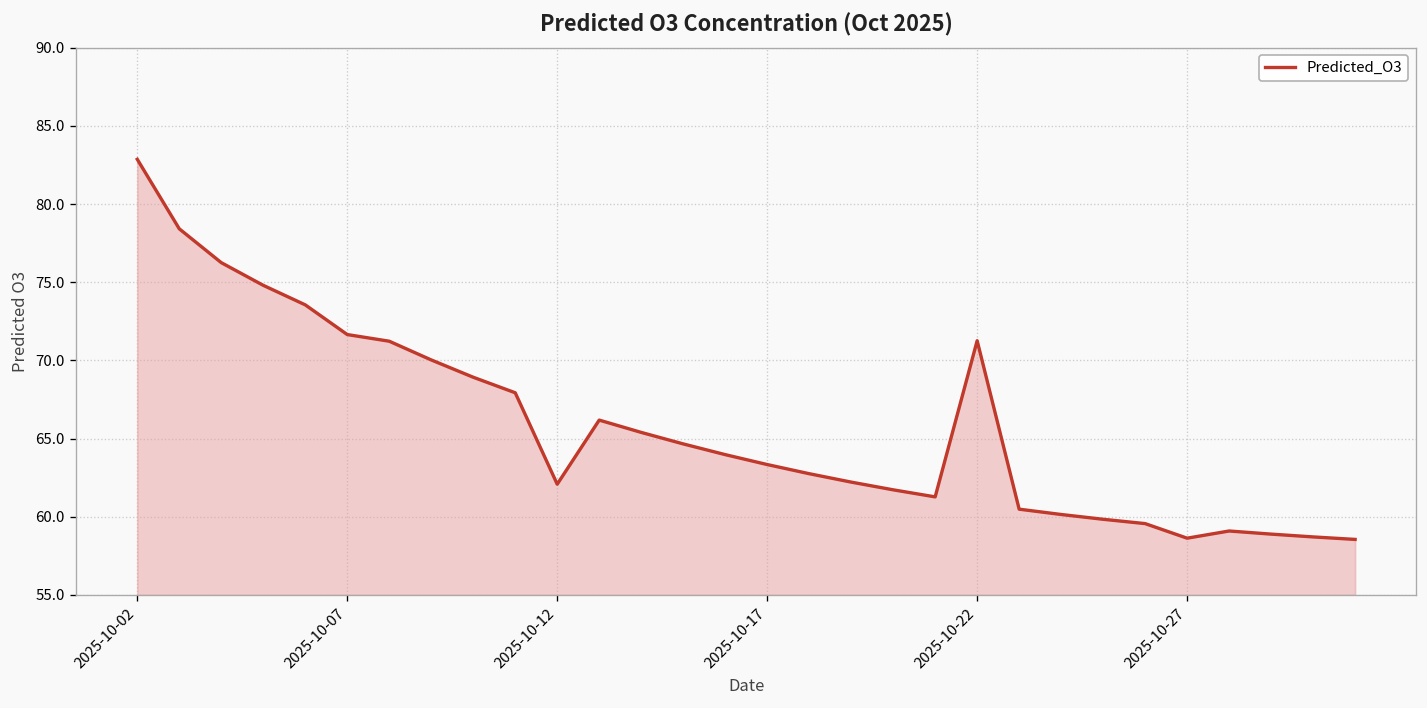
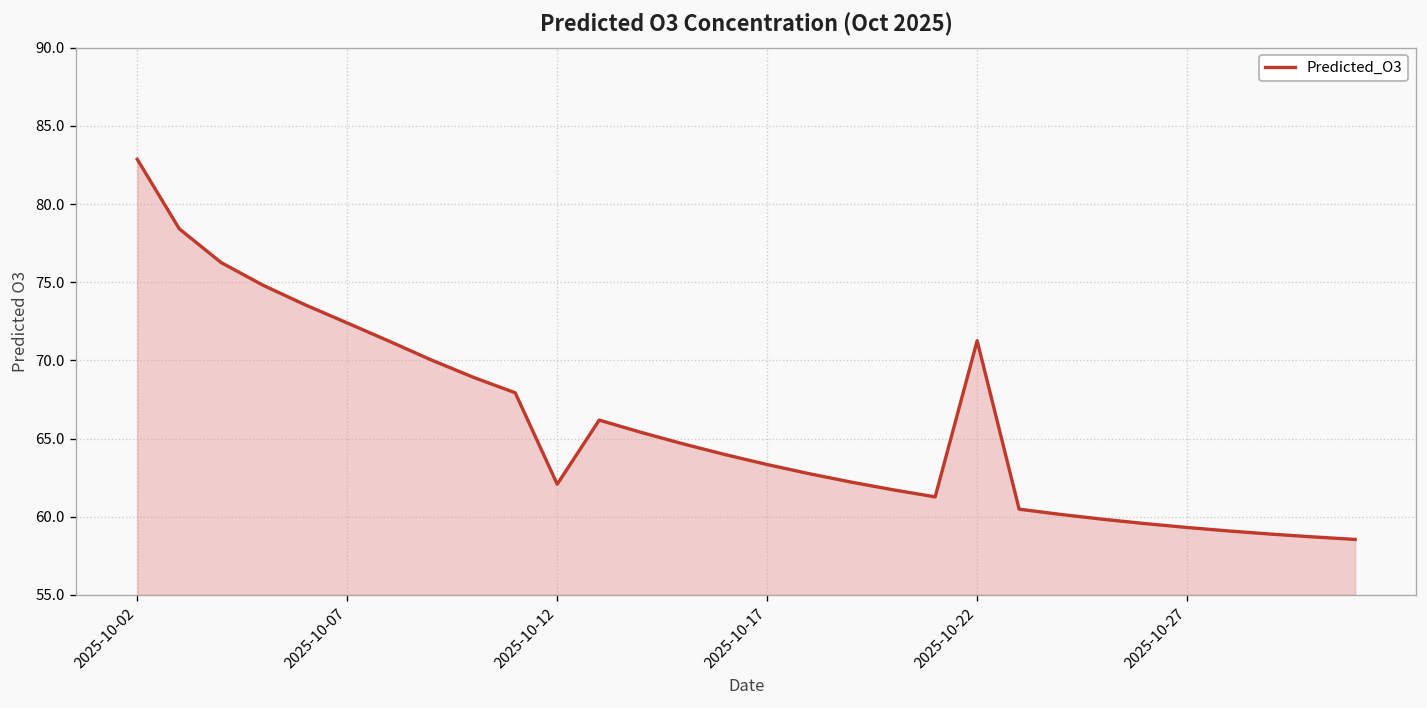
  {
    "2025-10-02": 82.9,
-   "2025-10-07": 71.7,
+   "2025-10-07": 72.4,
    "2025-10-12": 62.1,
    "2025-10-17": 63.3,
    "2025-10-22": 71.3,
-   "2025-10-27": 58.6
+   "2025-10-27": 59.3
  }
